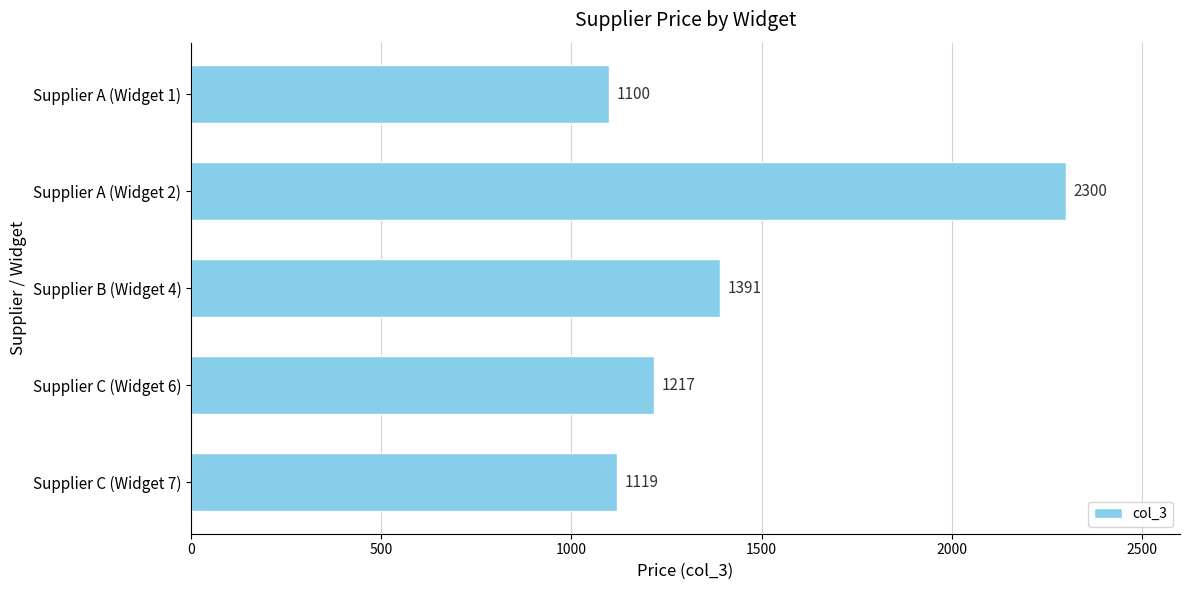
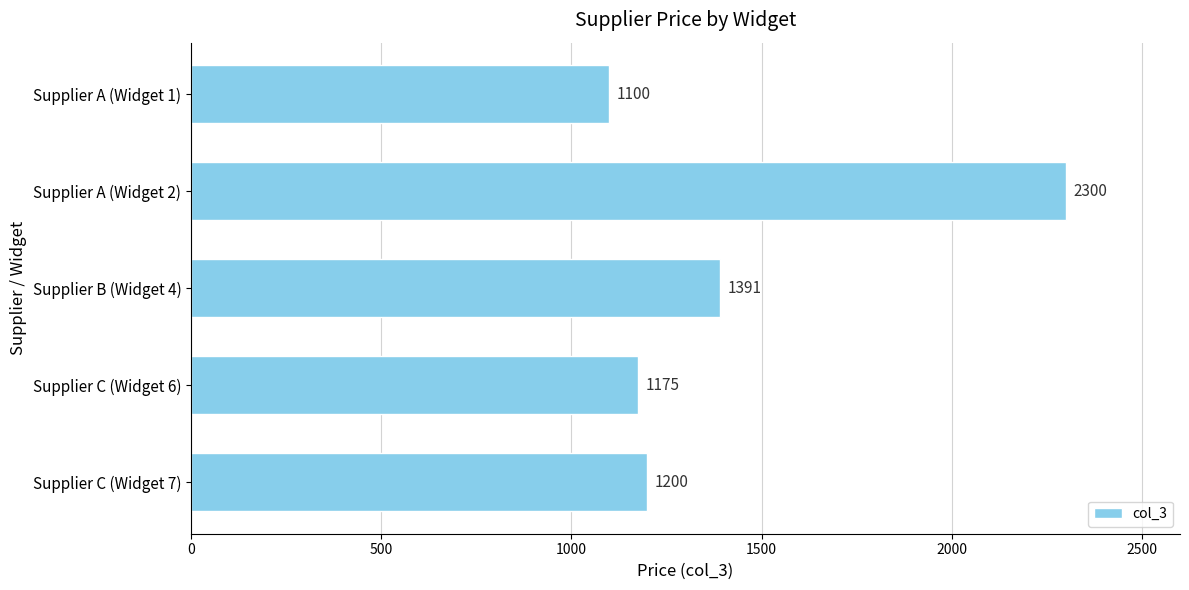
  {
    "Supplier A (Widget 1)": 1100,
    "Supplier A (Widget 2)": 2300,
    "Supplier B (Widget 4)": 1391,
-   "Supplier C (Widget 6)": 1217,
-   "Supplier C (Widget 7)": 1119
+   "Supplier C (Widget 6)": 1175,
+   "Supplier C (Widget 7)": 1200
  }
